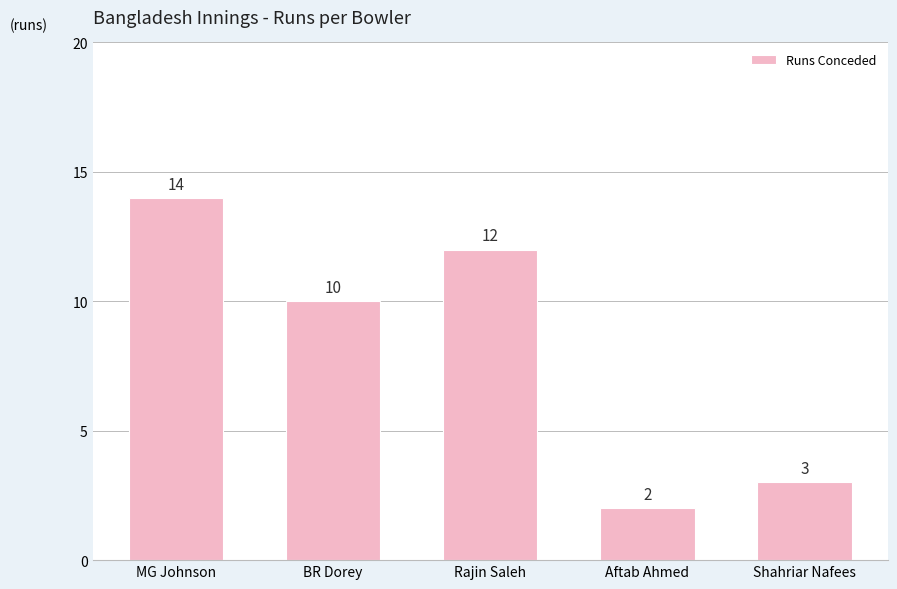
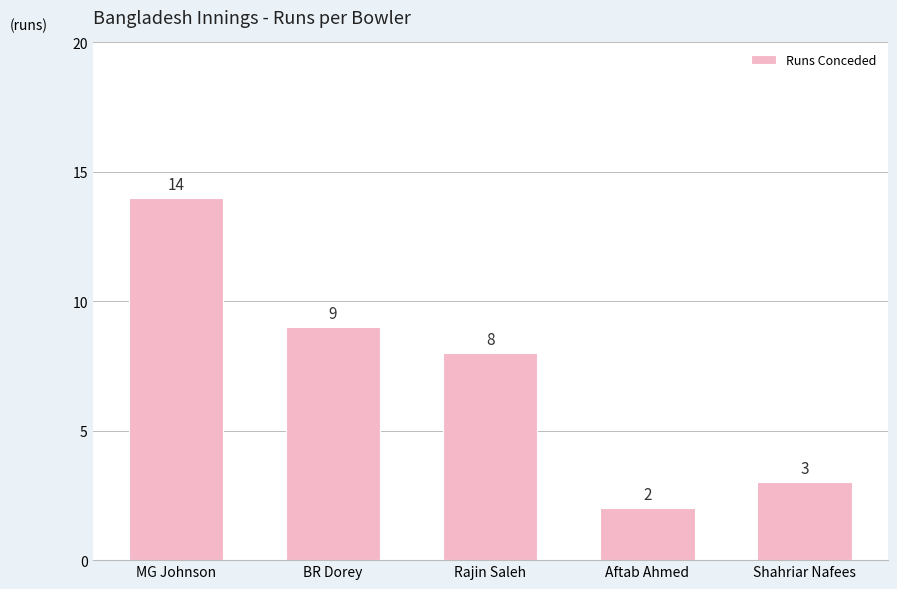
  {
    "MG Johnson": 14,
-   "BR Dorey": 10,
-   "Rajin Saleh": 12,
+   "BR Dorey": 9,
+   "Rajin Saleh": 8,
    "Aftab Ahmed": 2,
    "Shahriar Nafees": 3
  }
